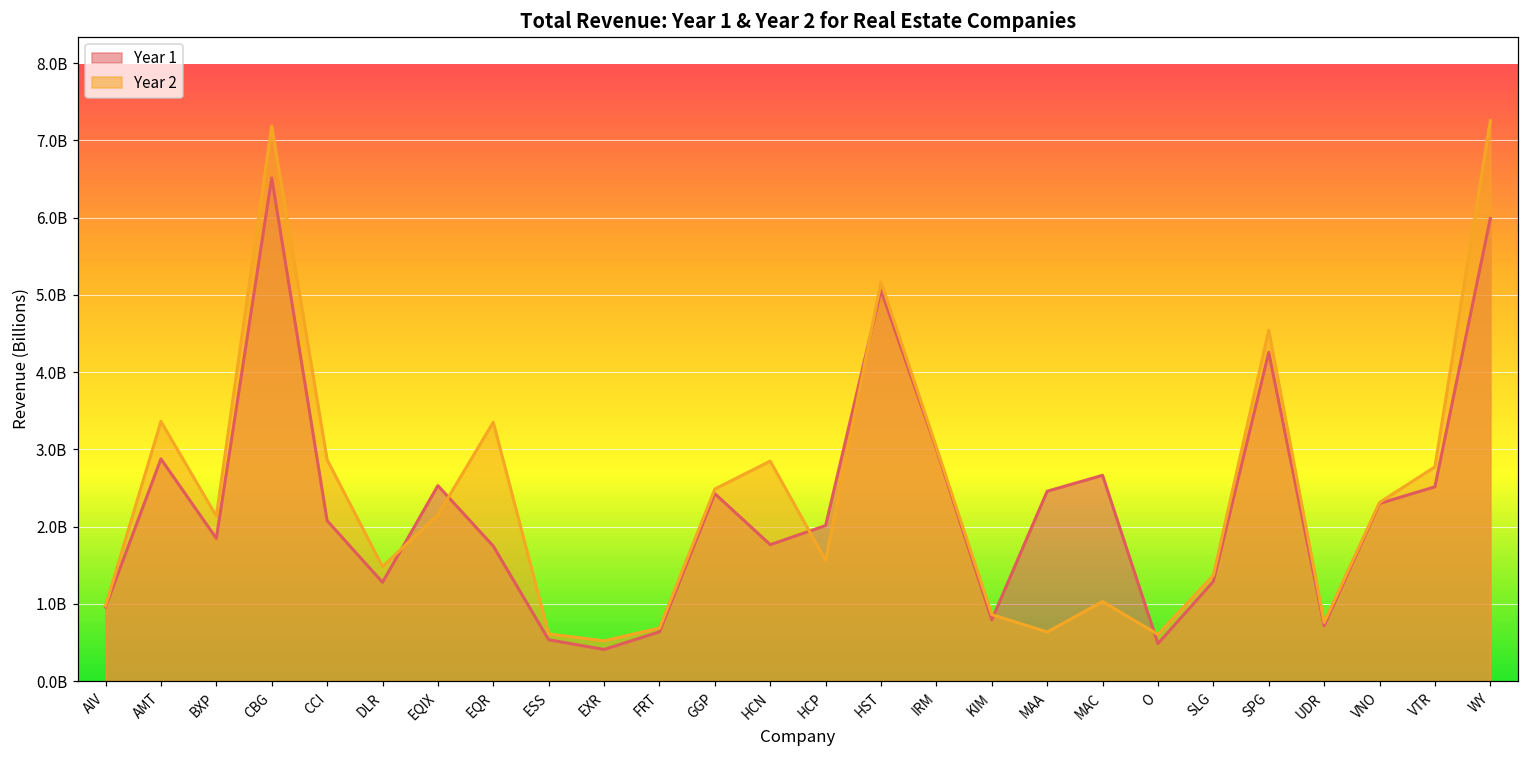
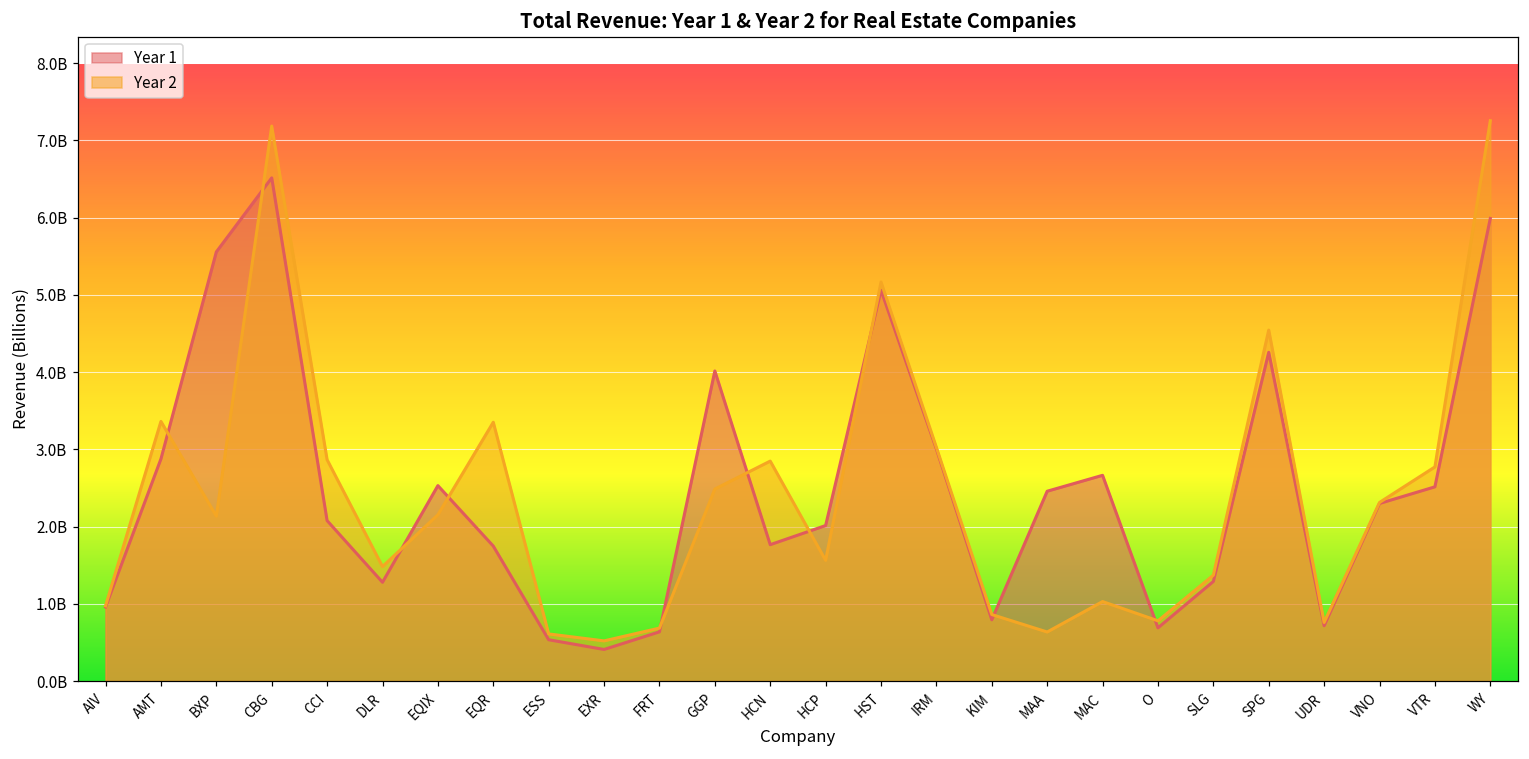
  {
    "Year 1": {
      "AMT": 2900000000,
-     "BXP": 1800000000,
+     "BXP": 5600000000,
      "CBG": 6500000000,
      "CCI": 2100000000,
      "DLR": 1300000000,
      "EQIX": 2500000000,
      "EQR": 1700000000,
      "ESS": 500000000,
      "EXR": 400000000,
      "FRT": 600000000,
-     "GGP": 2400000000,
+     "GGP": 4000000000,
      "HCN": 1800000000,
      "HCP": 2000000000,
      "HST": 5100000000,
      "KIM": 800000000,
      "MAA": 2500000000,
      "MAC": 2700000000,
-     "O": 500000000,
+     "O": 700000000,
      "SLG": 1300000000,
      "SPG": 4300000000,
      "UDR": 700000000,
      "VTR": 2500000000,
      "WY": 6000000000
    },
    "Year 2": {
      "AMT": 3400000000,
      "BXP": 2100000000,
      "CBG": 7200000000,
      "CCI": 2900000000,
      "DLR": 1500000000,
      "EQIX": 2200000000,
      "EQR": 3400000000,
      "ESS": 600000000,
      "EXR": 500000000,
      "FRT": 700000000,
      "GGP": 2500000000,
      "HCN": 2800000000,
      "HCP": 1600000000,
      "HST": 5200000000,
      "KIM": 900000000,
      "MAA": 600000000,
      "MAC": 1000000000,
-     "O": 600000000,
+     "O": 800000000,
      "SLG": 1400000000,
      "SPG": 4500000000,
      "UDR": 800000000,
      "VTR": 2800000000,
      "WY": 7300000000
    }
  }
